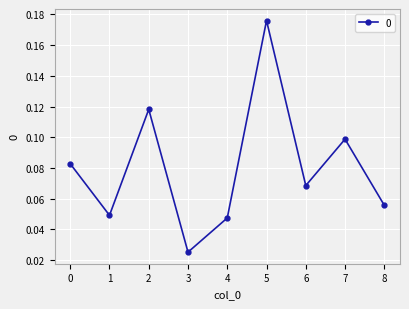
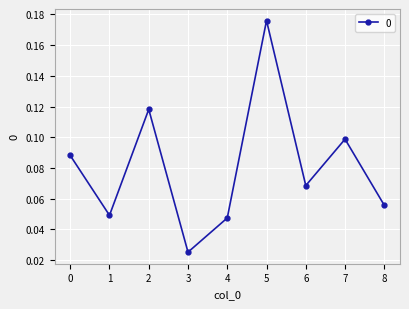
  {
-   "0": 0.083,
+   "0": 0.088,
    "1": 0.049,
    "2": 0.118,
    "3": 0.025,
    "4": 0.047,
    "5": 0.176,
    "6": 0.069,
    "7": 0.099,
    "8": 0.056
  }
